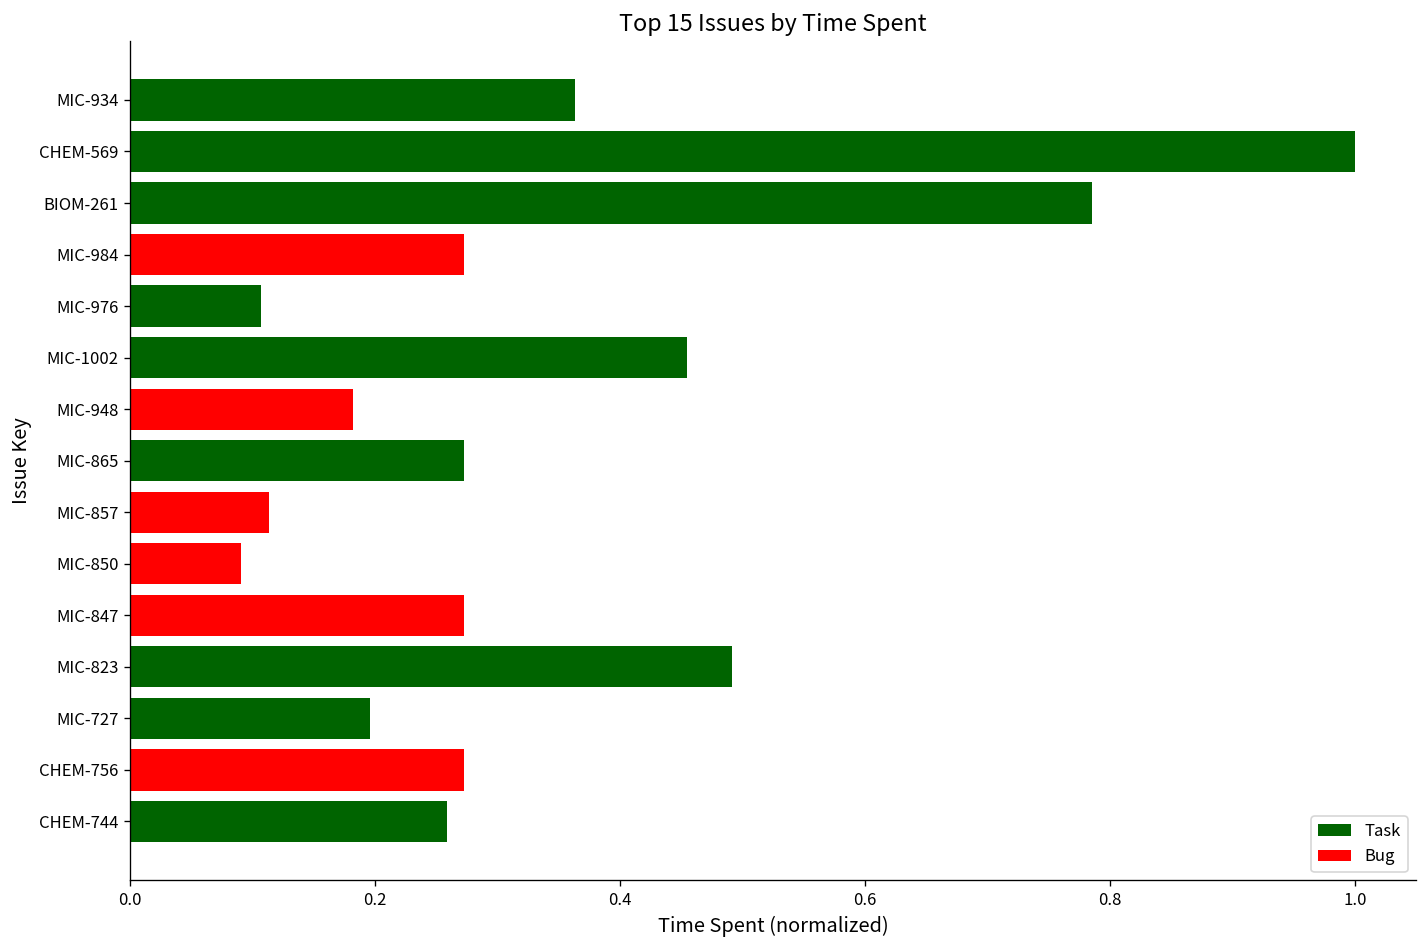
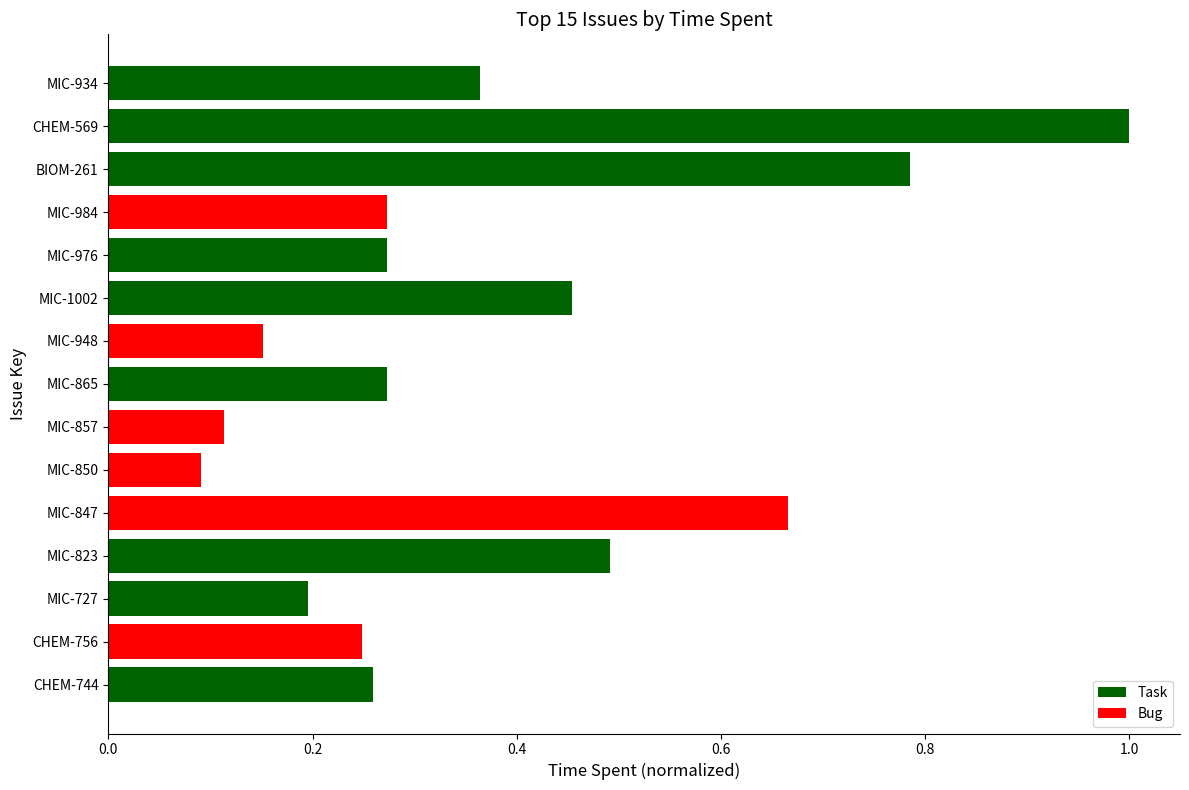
  {
    "MIC-934": 0.364,
    "CHEM-569": 1.000,
    "BIOM-261": 0.785,
    "MIC-984": 0.273,
-   "MIC-976": 0.107,
+   "MIC-976": 0.273,
    "MIC-1002": 0.455,
-   "MIC-948": 0.182,
+   "MIC-948": 0.152,
    "MIC-865": 0.273,
    "MIC-857": 0.114,
    "MIC-850": 0.091,
-   "MIC-847": 0.273,
+   "MIC-847": 0.666,
    "MIC-823": 0.492,
    "MIC-727": 0.196,
-   "CHEM-756": 0.273,
+   "CHEM-756": 0.249,
    "CHEM-744": 0.259
  }
